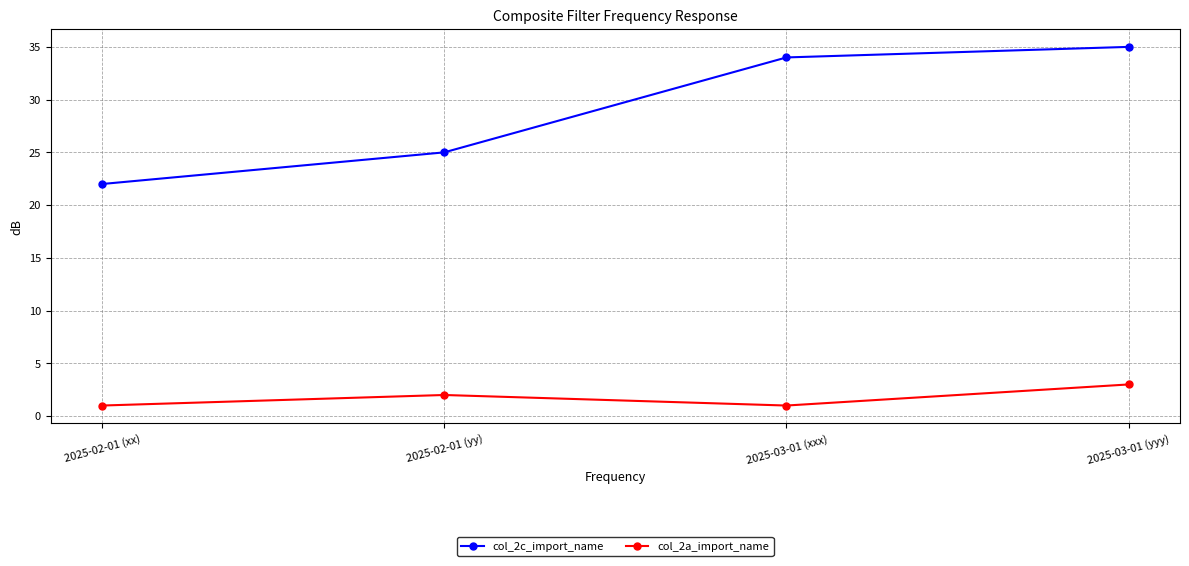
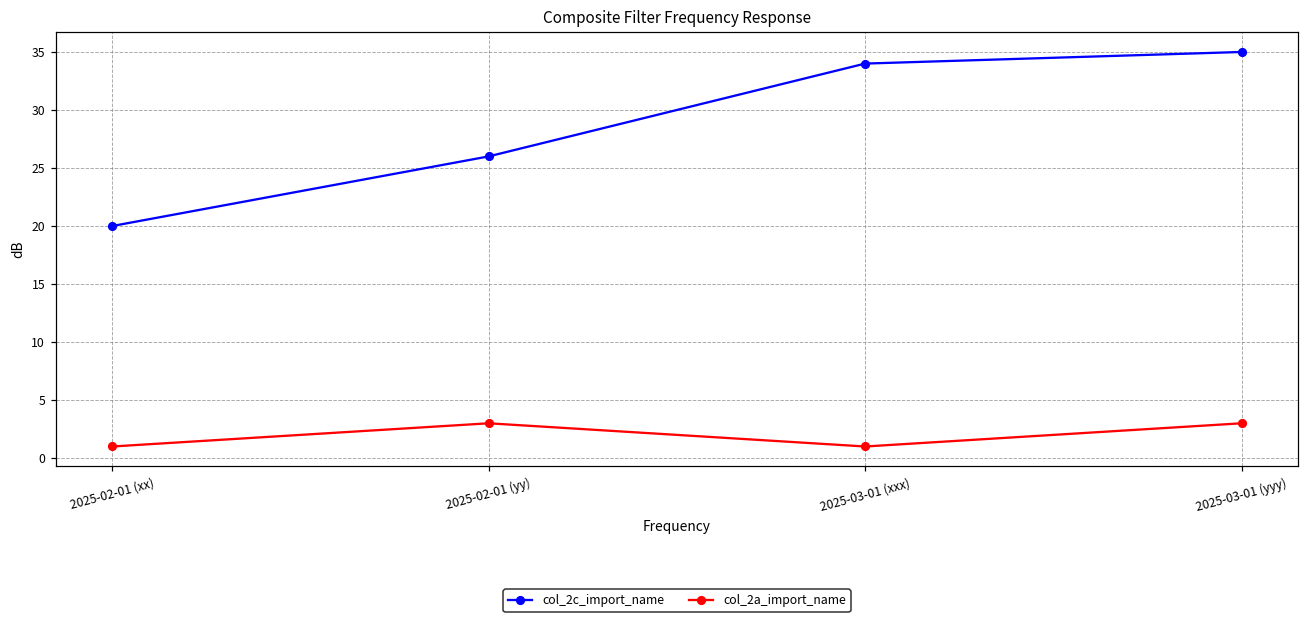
  {
    "col_2c_import_name": {
-     "2025-02-01 (xx)": 22,
-     "2025-02-01 (yy)": 25,
+     "2025-02-01 (xx)": 20,
+     "2025-02-01 (yy)": 26,
      "2025-03-01 (xxx)": 34,
      "2025-03-01 (yyy)": 35
    },
    "col_2a_import_name": {
      "2025-02-01 (xx)": 1,
-     "2025-02-01 (yy)": 2,
+     "2025-02-01 (yy)": 3,
      "2025-03-01 (xxx)": 1,
      "2025-03-01 (yyy)": 3
    }
  }
